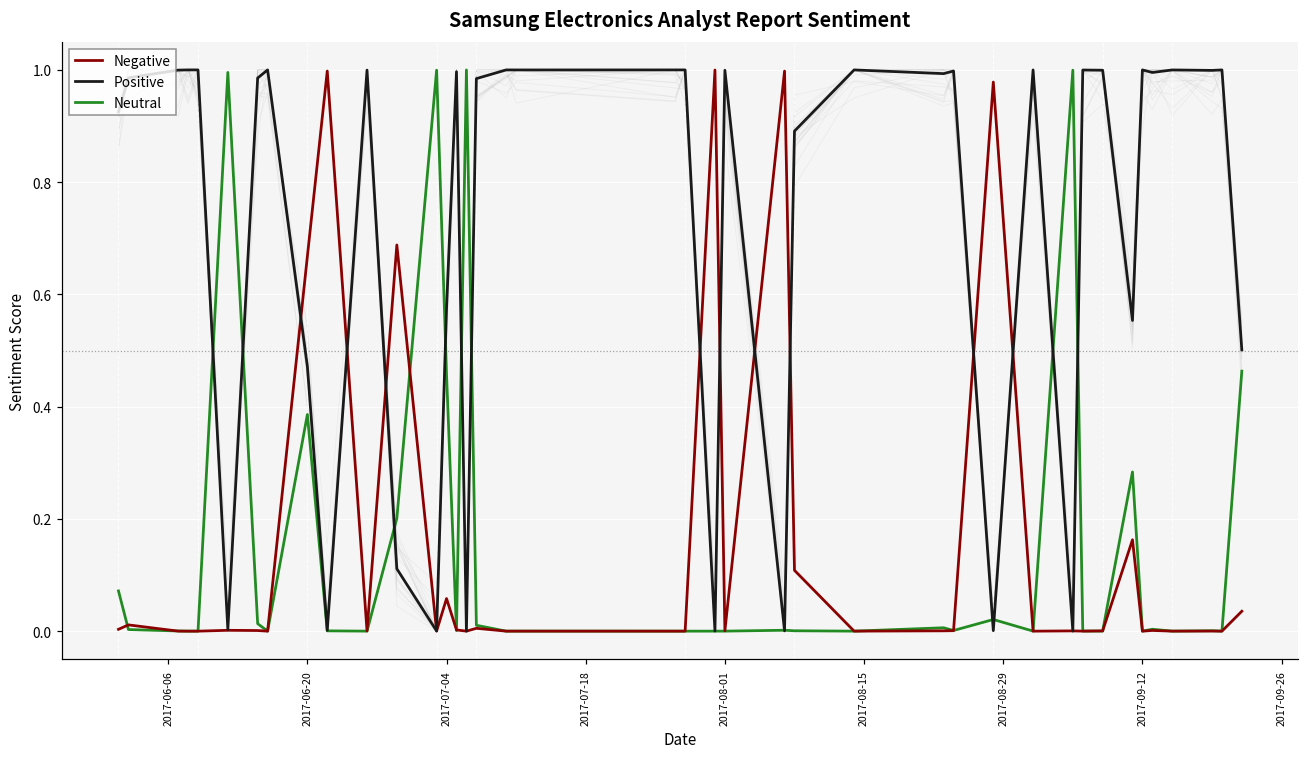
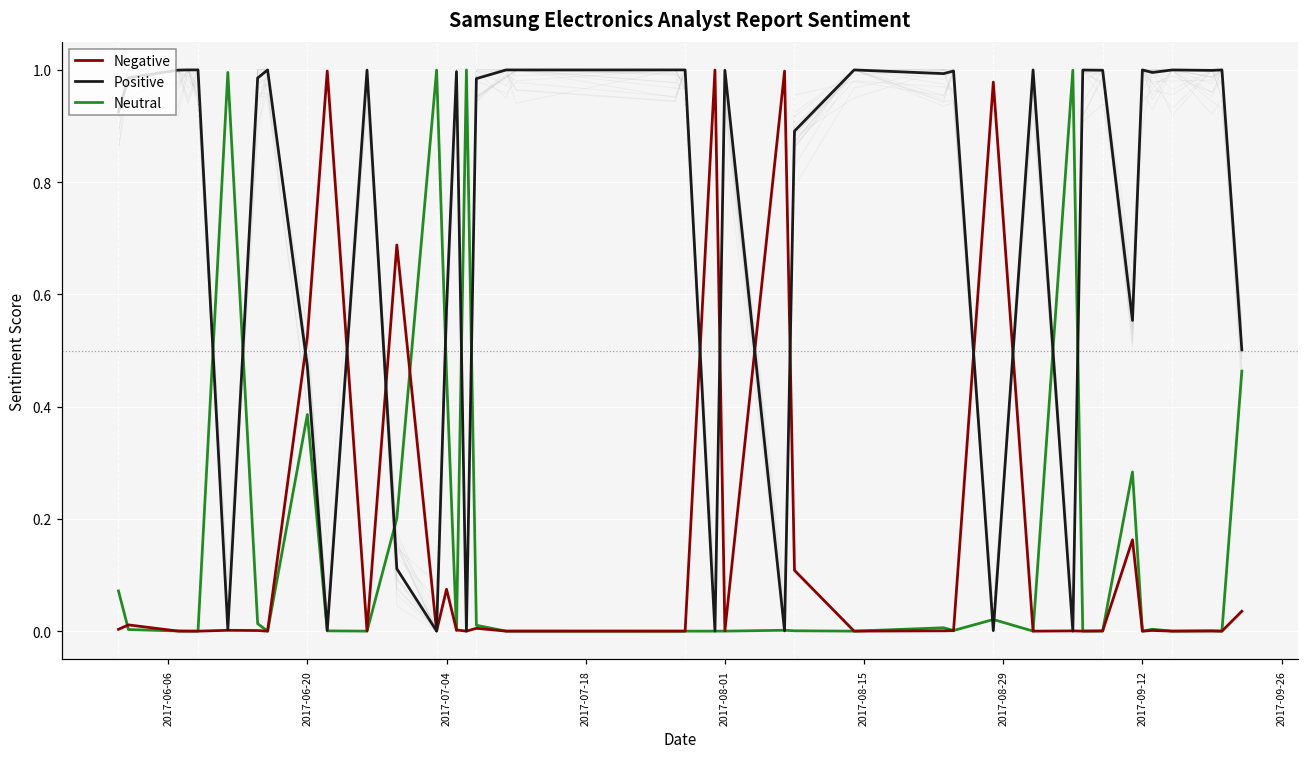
  {
    "Negative": {
-     "2017-06-20": 0.67,
-     "2017-07-04": 0.06
+     "2017-06-20": 0.52,
+     "2017-07-04": 0.07
    },
    "Positive": {
      "2017-07-04": 0.58
    },
    "Neutral": {
      "2017-06-20": 0.39,
      "2017-07-04": 0.46
    }
  }
